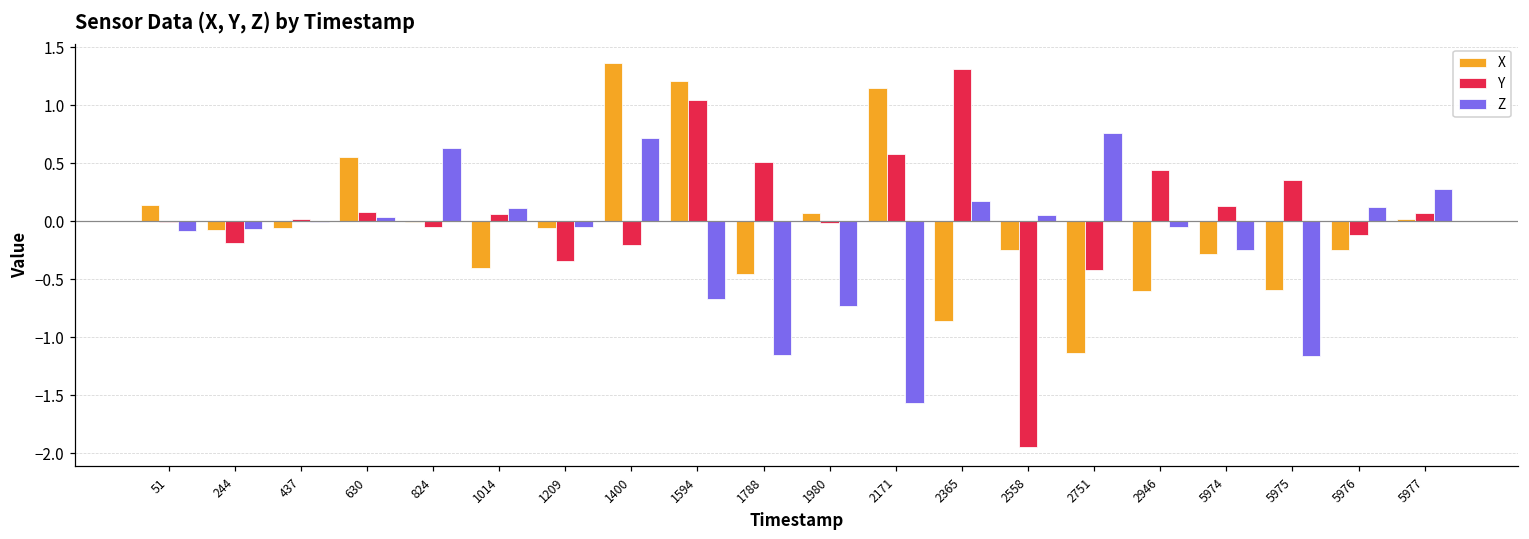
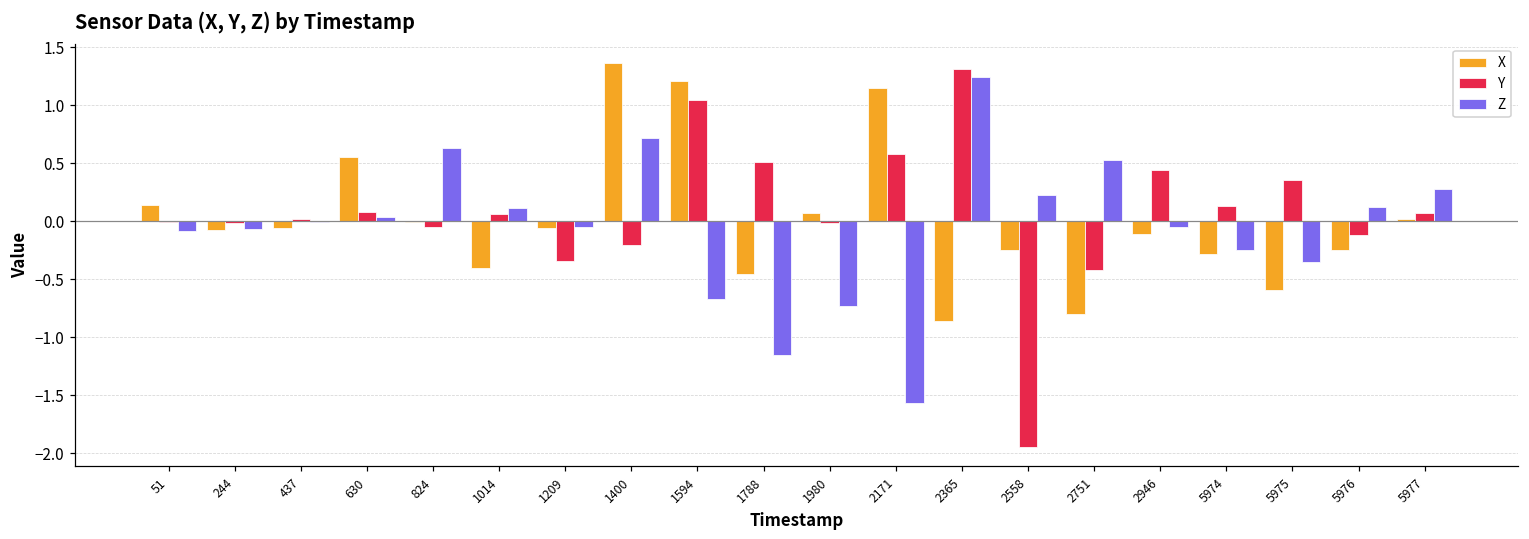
  {
    "X": {
      "51": 0.14,
      "244": -0.07,
      "437": -0.06,
      "630": 0.55,
      "1014": -0.40,
      "1209": -0.06,
      "1400": 1.36,
      "1594": 1.21,
      "1788": -0.45,
      "1980": 0.07,
      "2171": 1.15,
      "2365": -0.86,
      "2558": -0.25,
-     "2751": -1.13,
-     "2946": -0.60,
+     "2751": -0.80,
+     "2946": -0.11,
      "5974": -0.28,
      "5975": -0.60,
      "5976": -0.25
    },
    "Y": {
-     "244": -0.19,
+     "244": -0.01,
      "630": 0.08,
      "824": -0.05,
      "1014": 0.06,
      "1209": -0.34,
      "1400": -0.20,
      "1594": 1.05,
      "1788": 0.51,
      "2171": 0.58,
      "2365": 1.31,
      "2558": -1.95,
      "2751": -0.42,
      "2946": 0.44,
      "5974": 0.13,
      "5975": 0.36,
      "5976": -0.12,
      "5977": 0.07
    },
    "Z": {
      "51": -0.09,
      "244": -0.07,
      "630": 0.03,
      "824": 0.63,
      "1014": 0.11,
      "1209": -0.05,
      "1400": 0.71,
      "1594": -0.67,
      "1788": -1.16,
      "1980": -0.73,
      "2171": -1.57,
-     "2365": 0.17,
-     "2558": 0.05,
-     "2751": 0.76,
+     "2365": 1.24,
+     "2558": 0.23,
+     "2751": 0.53,
      "2946": -0.05,
      "5974": -0.24,
-     "5975": -1.17,
+     "5975": -0.35,
      "5976": 0.12,
      "5977": 0.28
    }
  }
